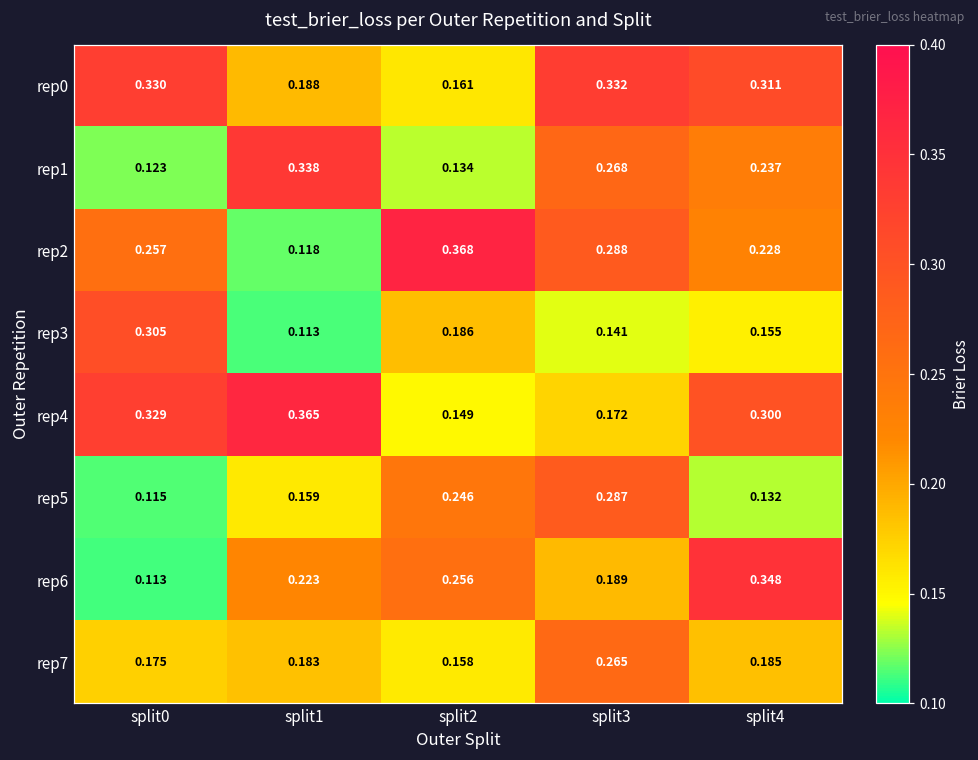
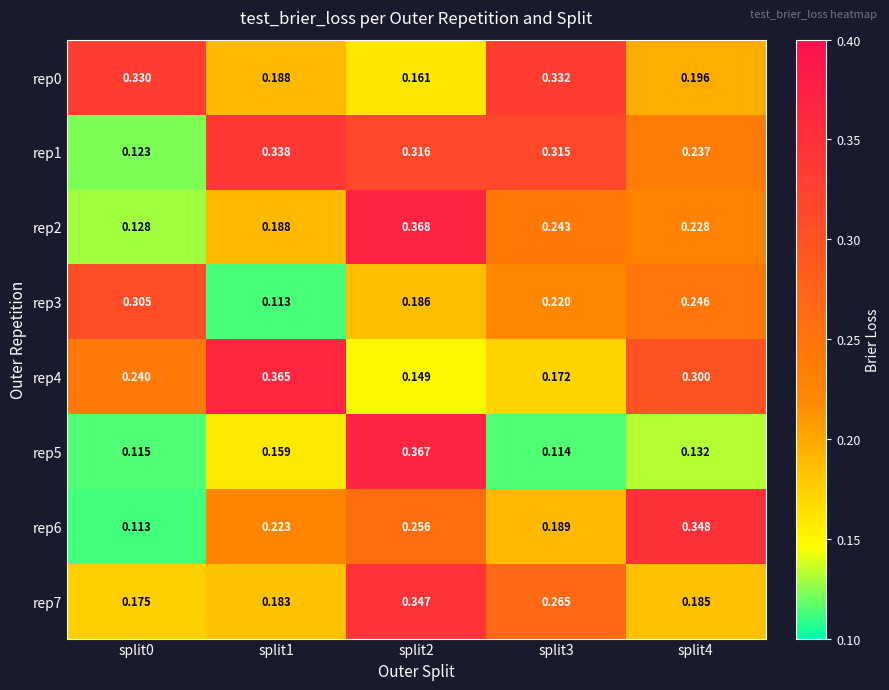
  {
    "rep0": {
      "split0": 0.330,
      "split1": 0.188,
      "split2": 0.161,
      "split3": 0.332,
-     "split4": 0.311
+     "split4": 0.196
    },
    "rep1": {
      "split0": 0.123,
      "split1": 0.338,
-     "split2": 0.134,
-     "split3": 0.268,
+     "split2": 0.316,
+     "split3": 0.315,
      "split4": 0.237
    },
    "rep2": {
-     "split0": 0.257,
-     "split1": 0.118,
+     "split0": 0.128,
+     "split1": 0.188,
      "split2": 0.368,
-     "split3": 0.288,
+     "split3": 0.243,
      "split4": 0.228
    },
    "rep3": {
      "split0": 0.305,
      "split1": 0.113,
      "split2": 0.186,
-     "split3": 0.141,
-     "split4": 0.155
+     "split3": 0.220,
+     "split4": 0.246
    },
    "rep4": {
-     "split0": 0.329,
+     "split0": 0.240,
      "split1": 0.365,
      "split2": 0.149,
      "split3": 0.172,
      "split4": 0.300
    },
    "rep5": {
      "split0": 0.115,
      "split1": 0.159,
-     "split2": 0.246,
-     "split3": 0.287,
+     "split2": 0.367,
+     "split3": 0.114,
      "split4": 0.132
    },
    "rep6": {
      "split0": 0.113,
      "split1": 0.223,
      "split2": 0.256,
      "split3": 0.189,
      "split4": 0.348
    },
    "rep7": {
      "split0": 0.175,
      "split1": 0.183,
-     "split2": 0.158,
+     "split2": 0.347,
      "split3": 0.265,
      "split4": 0.185
    }
  }
